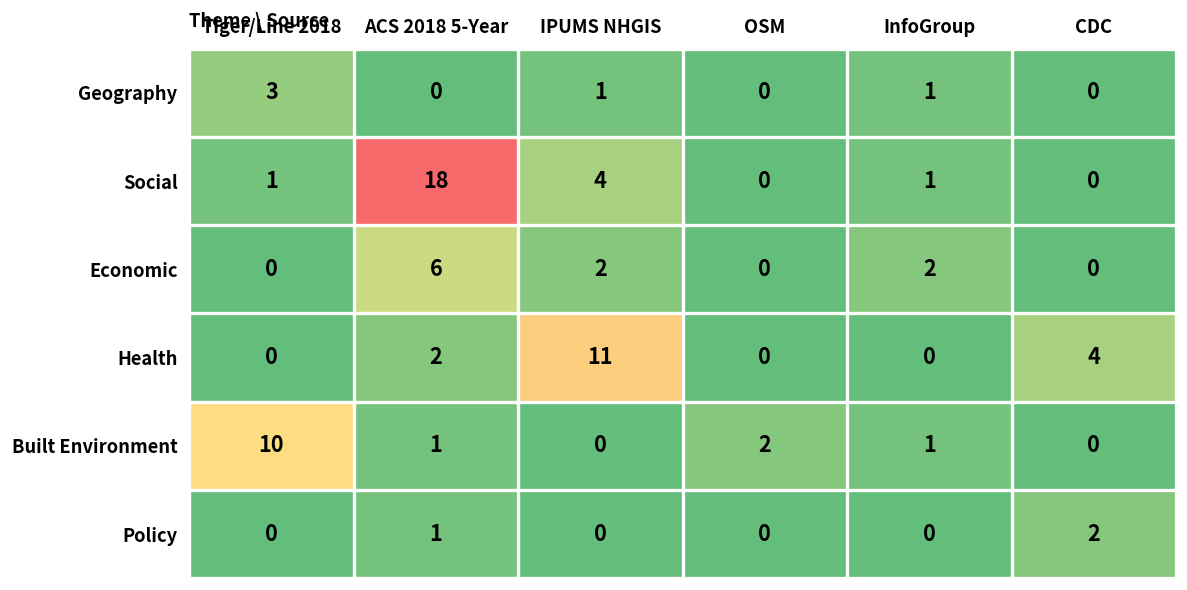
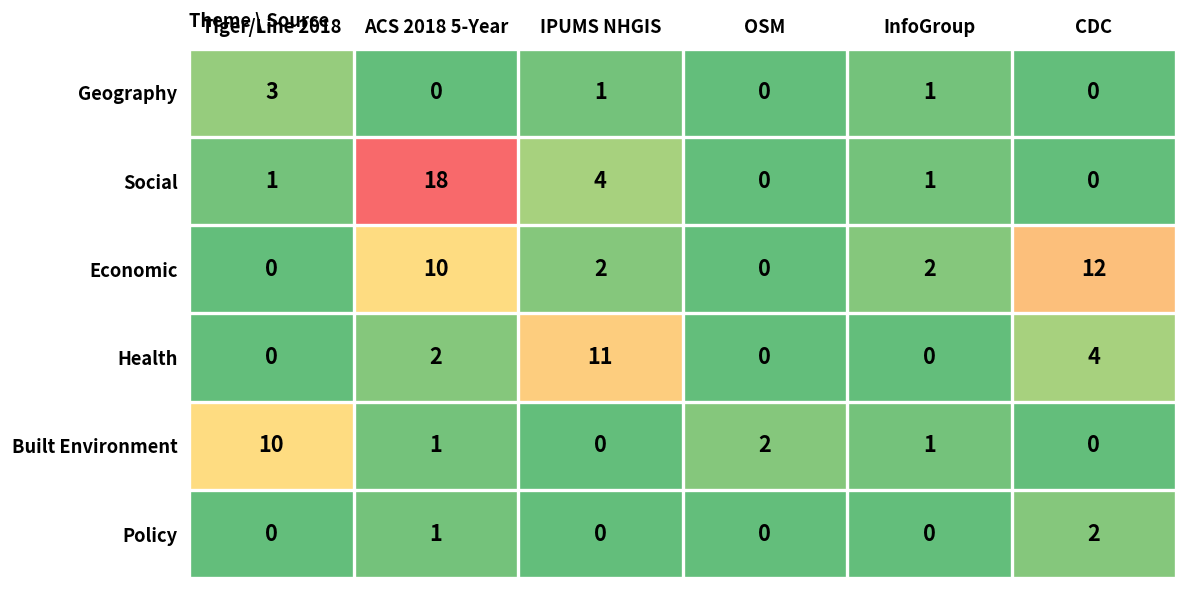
  {
    "Geography": {
      "Tiger/Line 2018": 3,
      "ACS 2018 5-Year": 0,
      "IPUMS NHGIS": 1,
      "OSM": 0,
      "InfoGroup": 1,
      "CDC": 0
    },
    "Social": {
      "Tiger/Line 2018": 1,
      "ACS 2018 5-Year": 18,
      "IPUMS NHGIS": 4,
      "OSM": 0,
      "InfoGroup": 1,
      "CDC": 0
    },
    "Economic": {
      "Tiger/Line 2018": 0,
-     "ACS 2018 5-Year": 6,
+     "ACS 2018 5-Year": 10,
      "IPUMS NHGIS": 2,
      "OSM": 0,
      "InfoGroup": 2,
-     "CDC": 0
+     "CDC": 12
    },
    "Health": {
      "Tiger/Line 2018": 0,
      "ACS 2018 5-Year": 2,
      "IPUMS NHGIS": 11,
      "OSM": 0,
      "InfoGroup": 0,
      "CDC": 4
    },
    "Built Environment": {
      "Tiger/Line 2018": 10,
      "ACS 2018 5-Year": 1,
      "IPUMS NHGIS": 0,
      "OSM": 2,
      "InfoGroup": 1,
      "CDC": 0
    },
    "Policy": {
      "Tiger/Line 2018": 0,
      "ACS 2018 5-Year": 1,
      "IPUMS NHGIS": 0,
      "OSM": 0,
      "InfoGroup": 0,
      "CDC": 2
    }
  }
